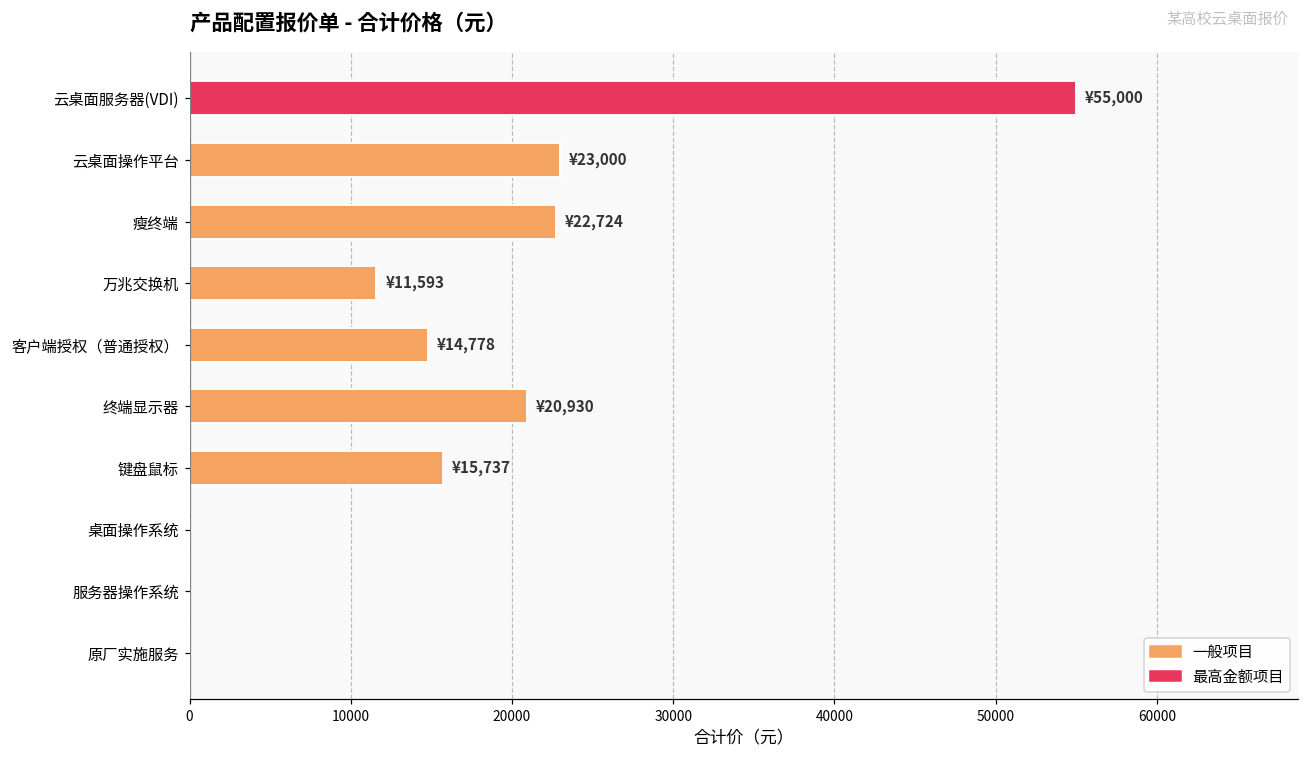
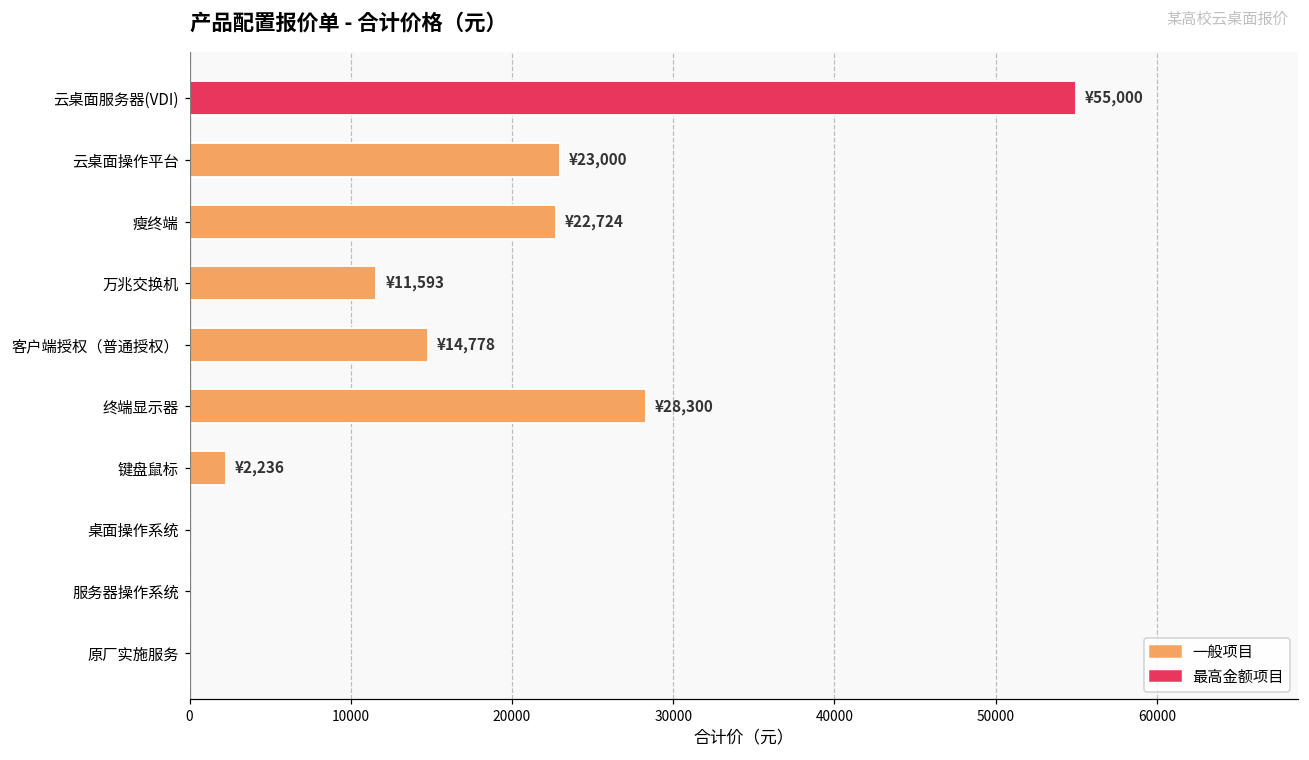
  {
    "云桌面服务器(VDI)": "¥55,000",
    "云桌面操作平台": "¥23,000",
    "瘦终端": "¥22,724",
    "万兆交换机": "¥11,593",
    "客户端授权（普通授权）": "¥14,778",
-   "终端显示器": "¥20,930",
-   "键盘鼠标": "¥15,737"
+   "终端显示器": "¥28,300",
+   "键盘鼠标": "¥2,236"
  }
